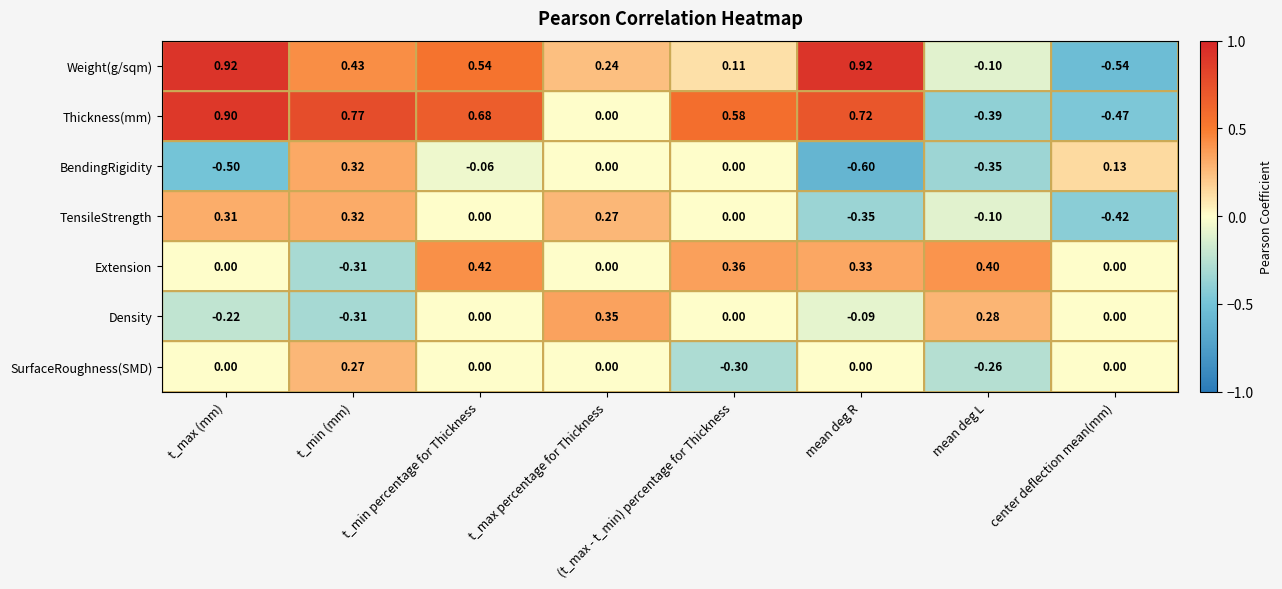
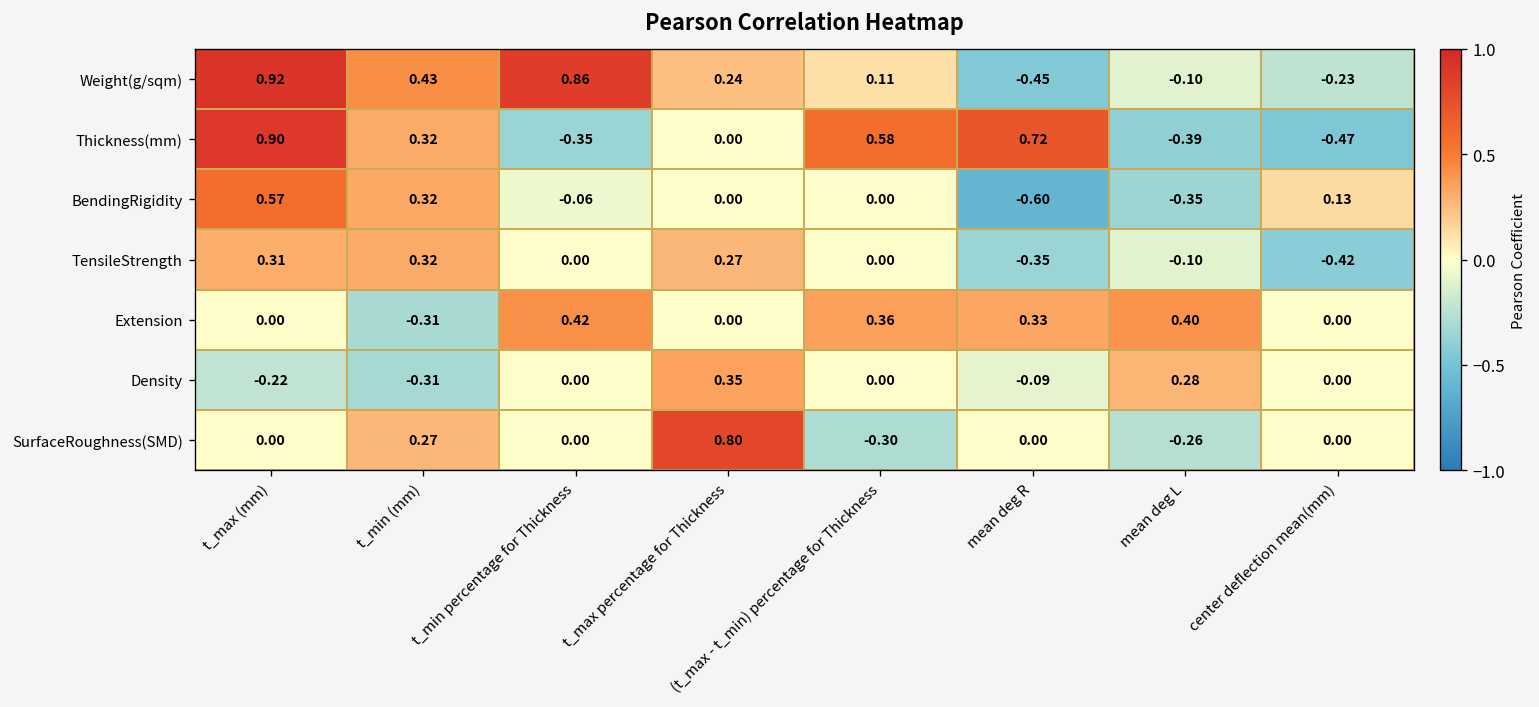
  {
    "Weight(g/sqm)": {
      "t_max (mm)": 0.92,
      "t_min (mm)": 0.43,
-     "t_min percentage for Thickness": 0.54,
+     "t_min percentage for Thickness": 0.86,
      "t_max percentage for Thickness": 0.24,
      "(t_max - t_min) percentage for Thickness": 0.11,
-     "mean deg R": 0.92,
+     "mean deg R": -0.45,
      "mean deg L": -0.10,
-     "center deflection mean(mm)": -0.54
+     "center deflection mean(mm)": -0.23
    },
    "Thickness(mm)": {
      "t_max (mm)": 0.90,
-     "t_min (mm)": 0.77,
-     "t_min percentage for Thickness": 0.68,
+     "t_min (mm)": 0.32,
+     "t_min percentage for Thickness": -0.35,
      "t_max percentage for Thickness": 0.00,
      "(t_max - t_min) percentage for Thickness": 0.58,
      "mean deg R": 0.72,
      "mean deg L": -0.39,
      "center deflection mean(mm)": -0.47
    },
    "BendingRigidity": {
-     "t_max (mm)": -0.50,
+     "t_max (mm)": 0.57,
      "t_min (mm)": 0.32,
      "t_min percentage for Thickness": -0.06,
      "t_max percentage for Thickness": 0.00,
      "(t_max - t_min) percentage for Thickness": 0.00,
      "mean deg R": -0.60,
      "mean deg L": -0.35,
      "center deflection mean(mm)": 0.13
    },
    "TensileStrength": {
      "t_max (mm)": 0.31,
      "t_min (mm)": 0.32,
      "t_min percentage for Thickness": 0.00,
      "t_max percentage for Thickness": 0.27,
      "(t_max - t_min) percentage for Thickness": 0.00,
      "mean deg R": -0.35,
      "mean deg L": -0.10,
      "center deflection mean(mm)": -0.42
    },
    "Extension": {
      "t_max (mm)": 0.00,
      "t_min (mm)": -0.31,
      "t_min percentage for Thickness": 0.42,
      "t_max percentage for Thickness": 0.00,
      "(t_max - t_min) percentage for Thickness": 0.36,
      "mean deg R": 0.33,
      "mean deg L": 0.40,
      "center deflection mean(mm)": 0.00
    },
    "Density": {
      "t_max (mm)": -0.22,
      "t_min (mm)": -0.31,
      "t_min percentage for Thickness": 0.00,
      "t_max percentage for Thickness": 0.35,
      "(t_max - t_min) percentage for Thickness": 0.00,
      "mean deg R": -0.09,
      "mean deg L": 0.28,
      "center deflection mean(mm)": 0.00
    },
    "SurfaceRoughness(SMD)": {
      "t_max (mm)": 0.00,
      "t_min (mm)": 0.27,
      "t_min percentage for Thickness": 0.00,
-     "t_max percentage for Thickness": 0.00,
+     "t_max percentage for Thickness": 0.80,
      "(t_max - t_min) percentage for Thickness": -0.30,
      "mean deg R": 0.00,
      "mean deg L": -0.26,
      "center deflection mean(mm)": 0.00
    }
  }
